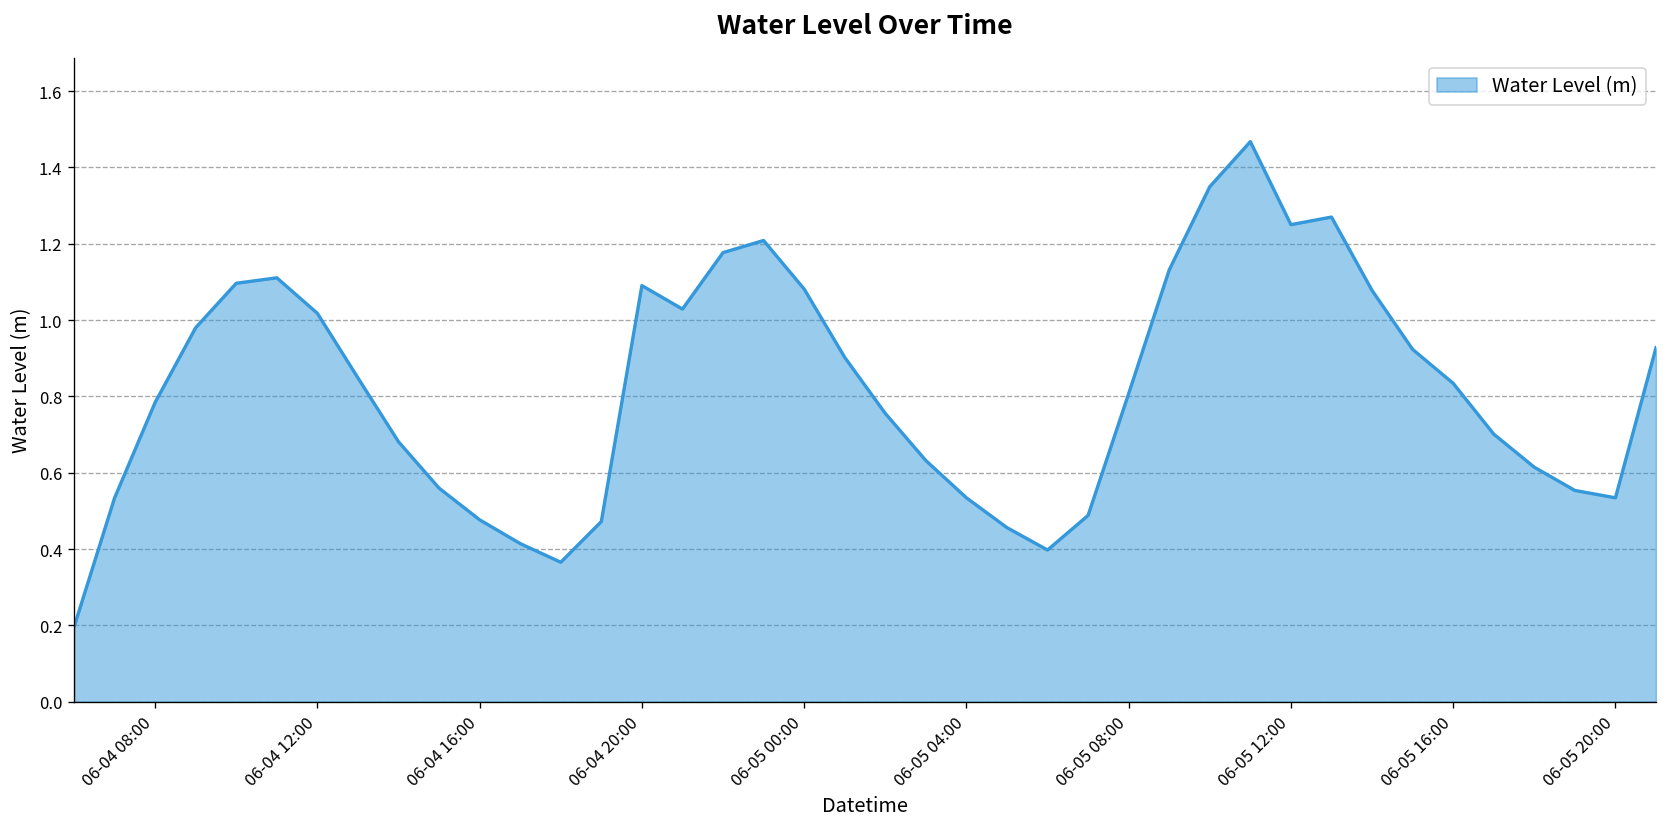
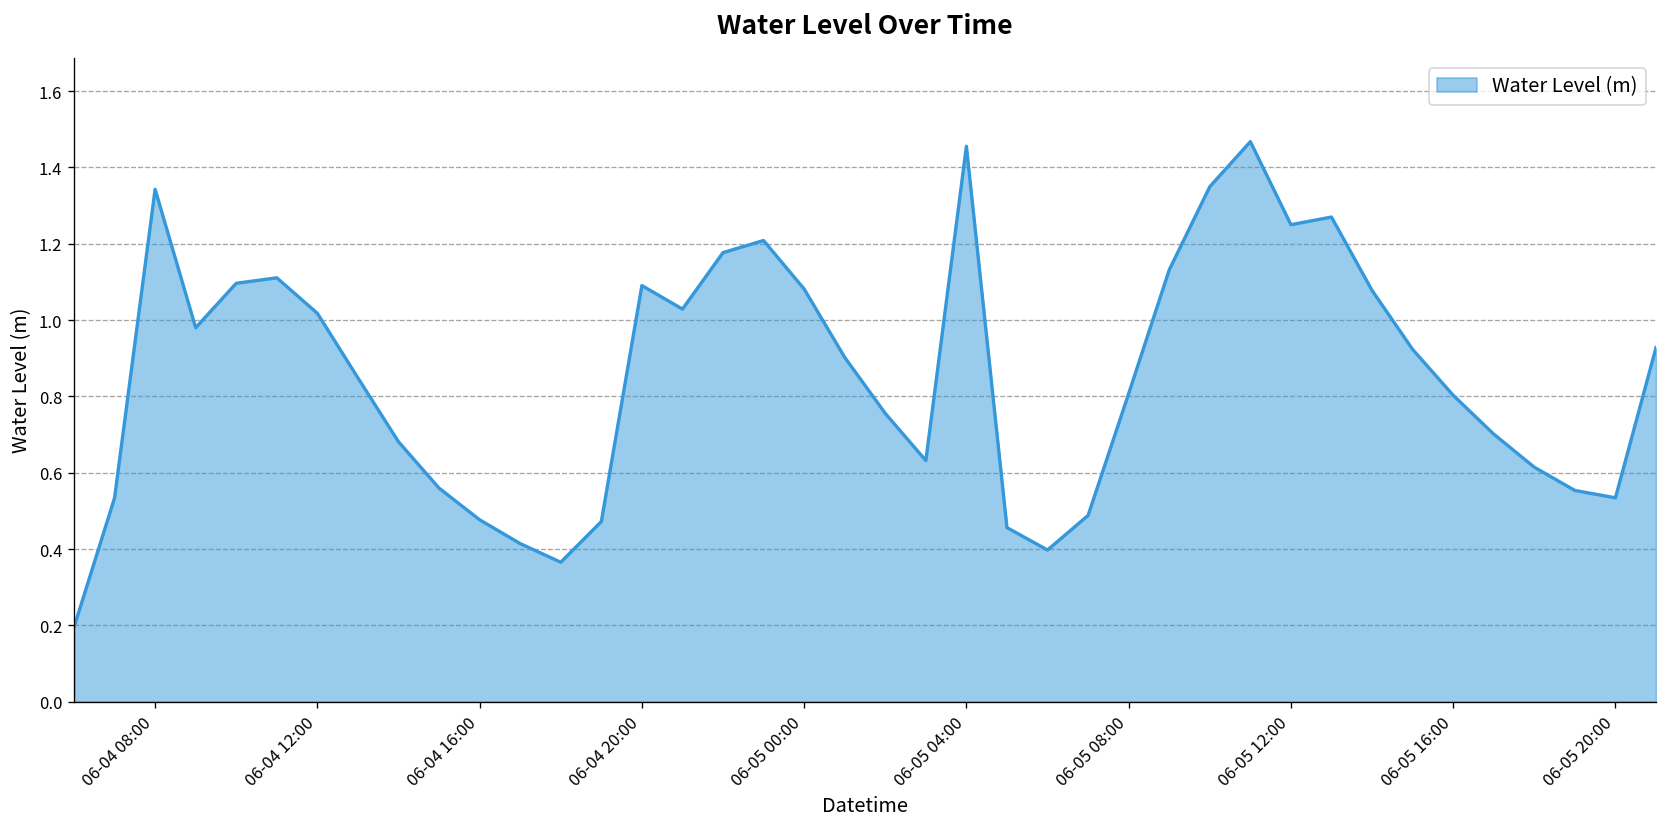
  {
-   "06-04 08:00": 0.78,
+   "06-04 08:00": 1.34,
    "06-04 12:00": 1.02,
    "06-04 16:00": 0.48,
    "06-04 20:00": 1.09,
    "06-05 00:00": 1.08,
-   "06-05 04:00": 0.53,
+   "06-05 04:00": 1.46,
    "06-05 08:00": 0.81,
    "06-05 12:00": 1.25,
-   "06-05 16:00": 0.83,
+   "06-05 16:00": 0.80,
    "06-05 20:00": 0.53
  }
